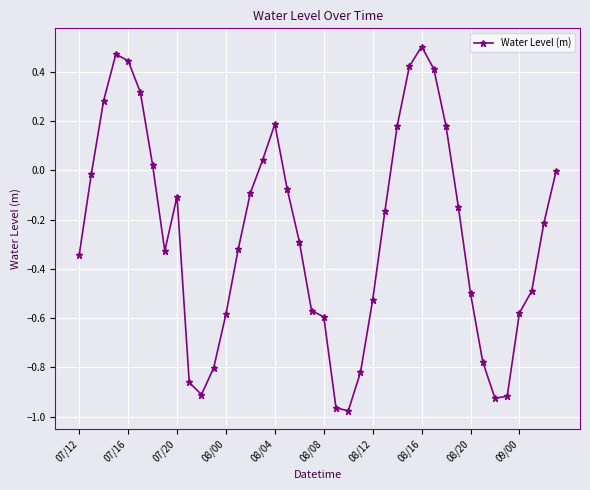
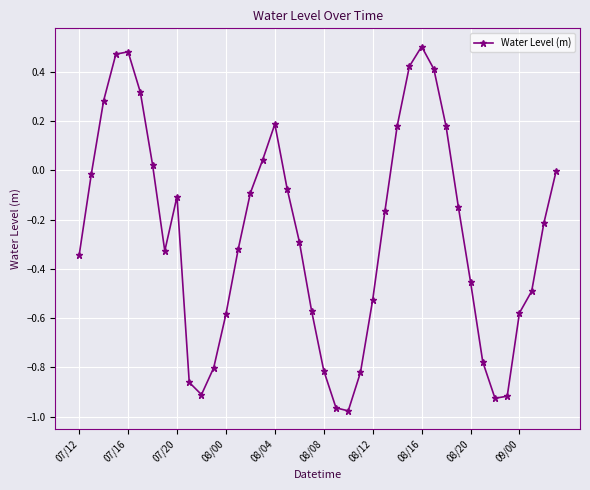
  {
    "07/12": -0.34,
-   "07/16": 0.44,
+   "07/16": 0.48,
    "07/20": -0.11,
    "08/00": -0.58,
    "08/04": 0.19,
-   "08/08": -0.59,
+   "08/08": -0.81,
    "08/12": -0.53,
    "08/16": 0.50,
-   "08/20": -0.50,
+   "08/20": -0.45,
    "09/00": -0.58
  }
